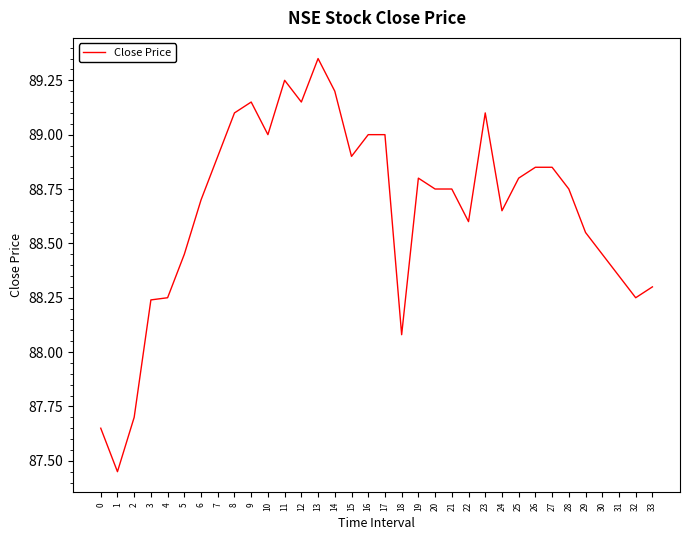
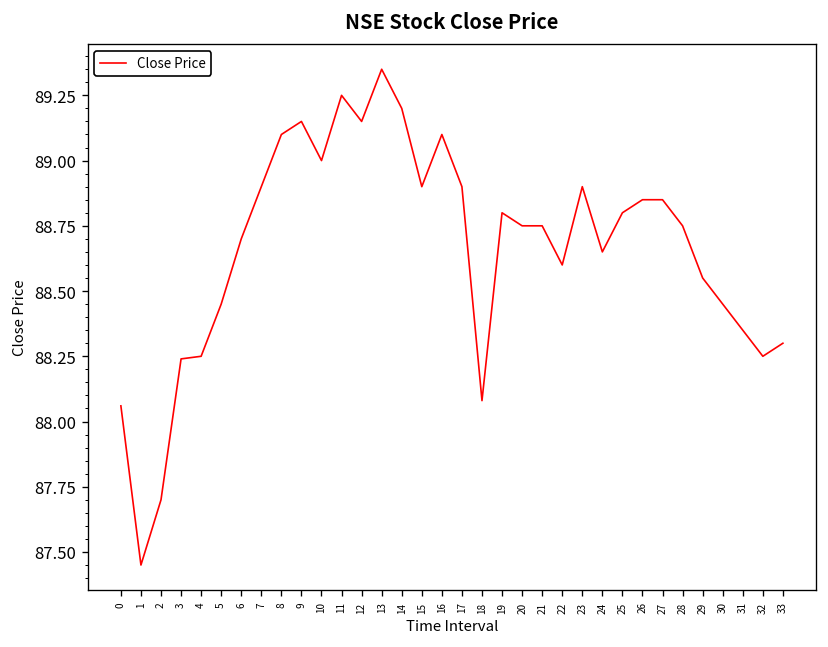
  {
-   "0": 87.65,
+   "0": 88.06,
    "1": 87.45,
    "2": 87.70,
    "3": 88.24,
    "4": 88.25,
    "5": 88.45,
    "6": 88.70,
    "7": 88.90,
    "8": 89.10,
    "9": 89.15,
    "10": 89.00,
    "11": 89.25,
    "12": 89.15,
    "13": 89.35,
    "14": 89.20,
    "15": 88.90,
-   "16": 89.0,
-   "17": 89.0,
+   "16": 89.1,
+   "17": 88.9,
    "18": 88.08,
    "19": 88.80,
    "20": 88.75,
    "21": 88.75,
    "22": 88.60,
-   "23": 89.1,
+   "23": 88.9,
    "24": 88.65,
    "25": 88.80,
    "26": 88.85,
    "27": 88.85,
    "28": 88.75,
    "29": 88.55,
    "30": 88.45,
    "31": 88.35,
    "32": 88.25,
    "33": 88.30
  }
